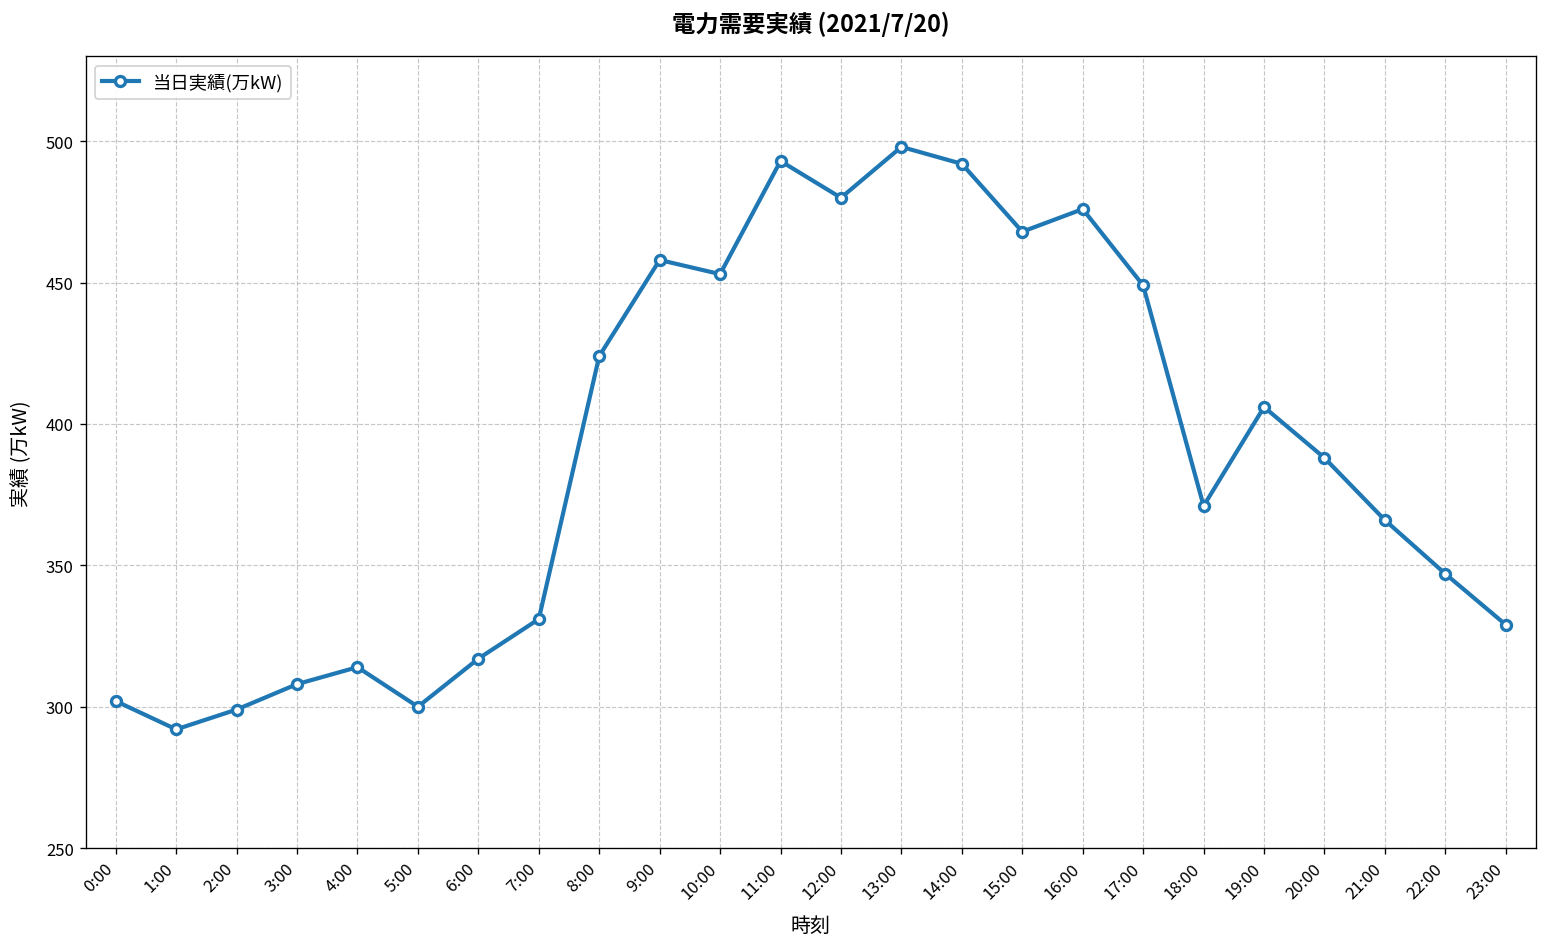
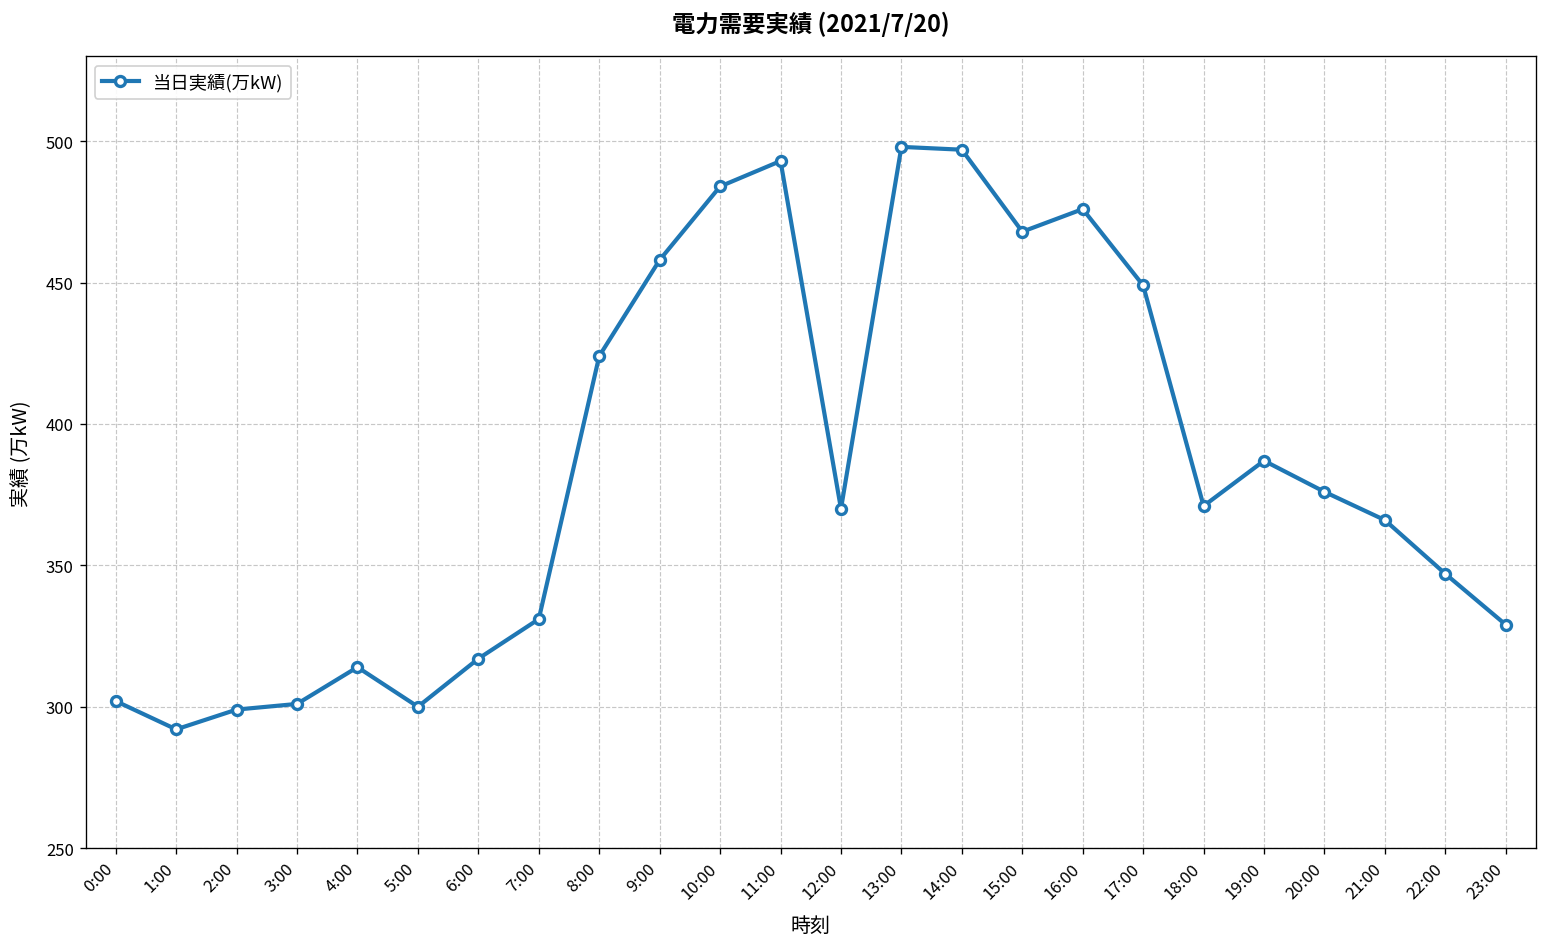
  {
    "0:00": 302,
    "1:00": 292,
    "2:00": 299,
-   "3:00": 308,
+   "3:00": 301,
    "4:00": 314,
    "5:00": 300,
    "6:00": 317,
    "7:00": 331,
    "8:00": 424,
    "9:00": 458,
-   "10:00": 453,
+   "10:00": 484,
    "11:00": 493,
-   "12:00": 480,
+   "12:00": 370,
    "13:00": 498,
-   "14:00": 492,
+   "14:00": 497,
    "15:00": 468,
    "16:00": 476,
    "17:00": 449,
    "18:00": 371,
-   "19:00": 406,
-   "20:00": 388,
+   "19:00": 387,
+   "20:00": 376,
    "21:00": 366,
    "22:00": 347,
    "23:00": 329
  }
